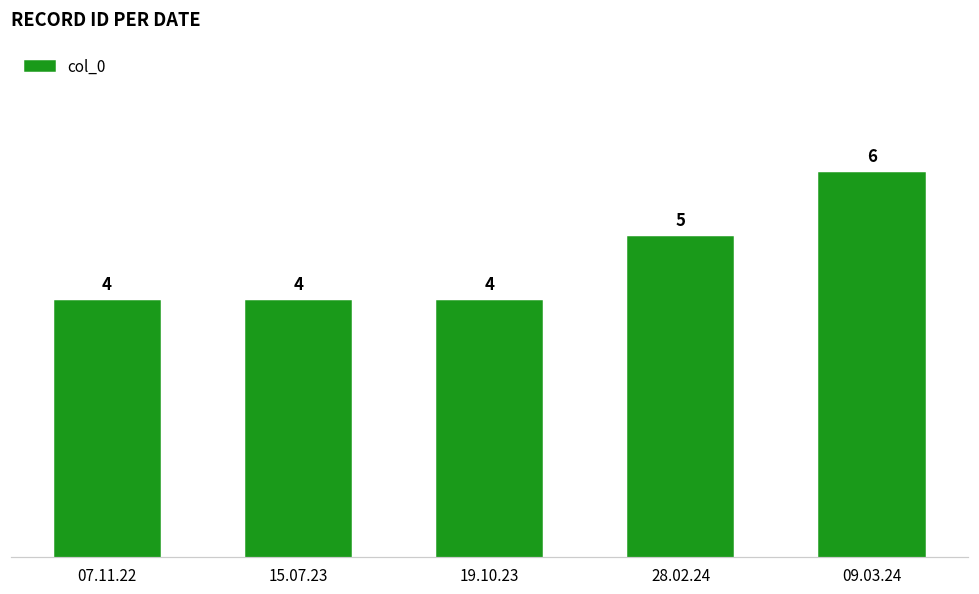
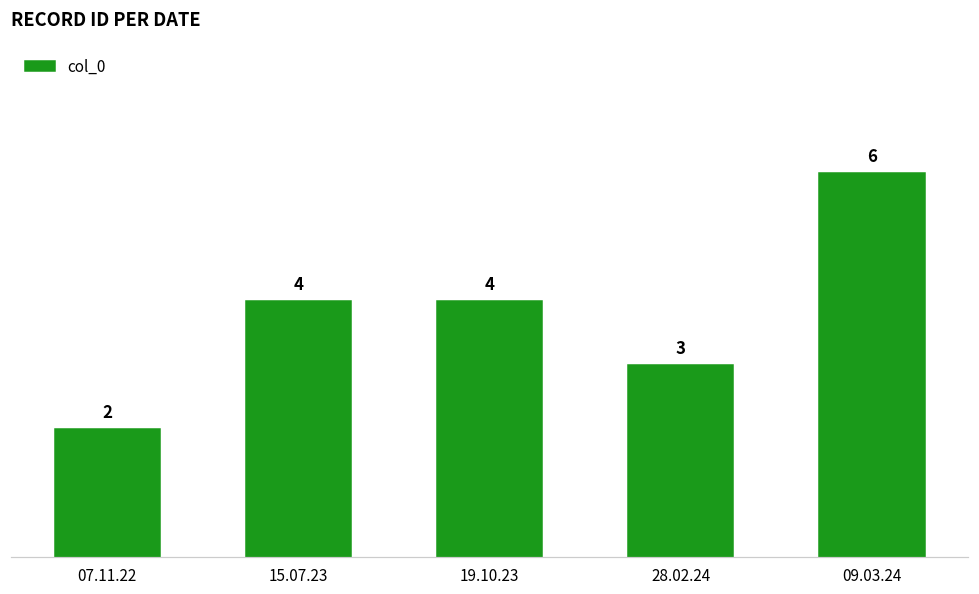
  {
-   "07.11.22": 4,
+   "07.11.22": 2,
    "15.07.23": 4,
    "19.10.23": 4,
-   "28.02.24": 5,
+   "28.02.24": 3,
    "09.03.24": 6
  }
